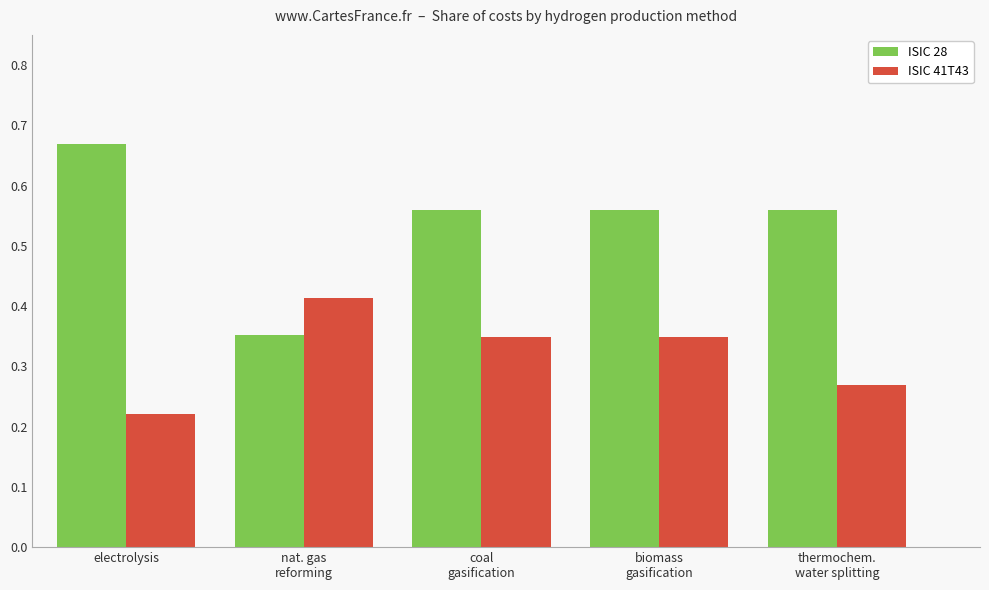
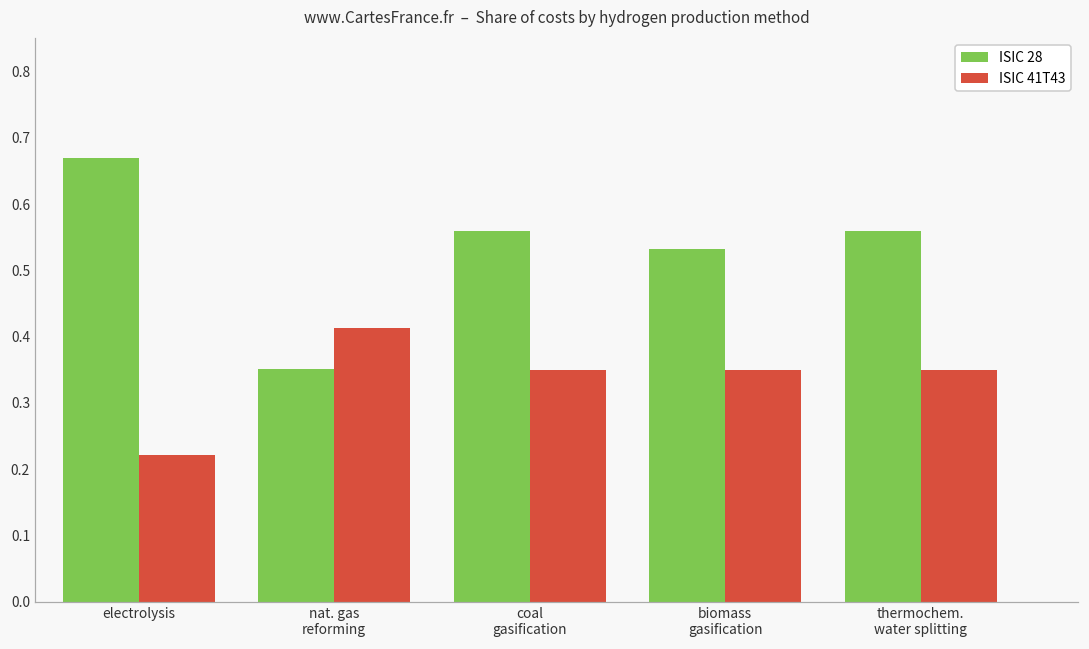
  {
    "ISIC 28": {
      "electrolysis": 0.67,
      "nat. gas reforming": 0.35,
      "coal gasification": 0.56,
-     "biomass gasification": 0.56,
+     "biomass gasification": 0.53,
      "thermochem. water splitting": 0.56
    },
    "ISIC 41T43": {
      "electrolysis": 0.22,
      "nat. gas reforming": 0.41,
      "coal gasification": 0.35,
      "biomass gasification": 0.35,
-     "thermochem. water splitting": 0.27
+     "thermochem. water splitting": 0.35
    }
  }
